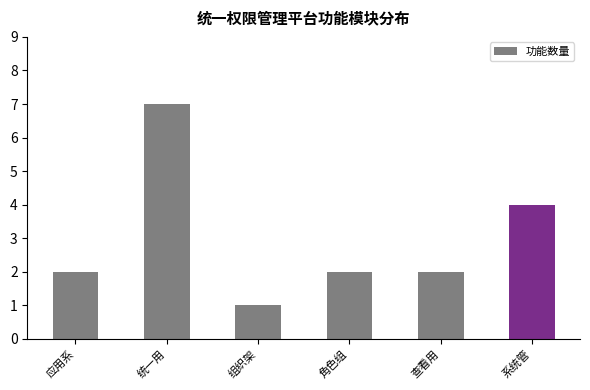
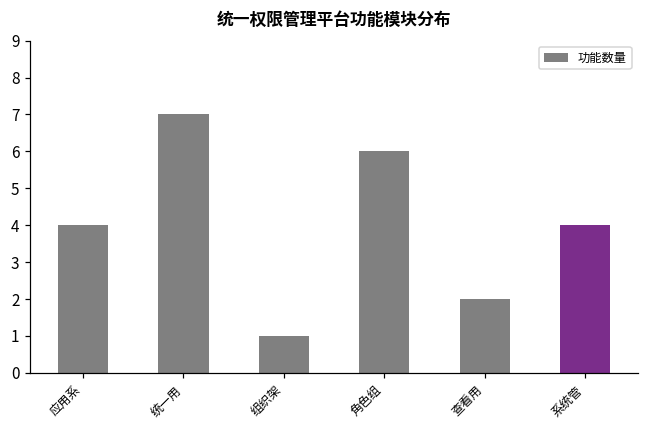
  {
-   "应用系": 2,
+   "应用系": 4,
    "统一用": 7,
    "组织架": 1,
-   "角色组": 2,
+   "角色组": 6,
    "查看用": 2,
    "系统管": 4
  }
